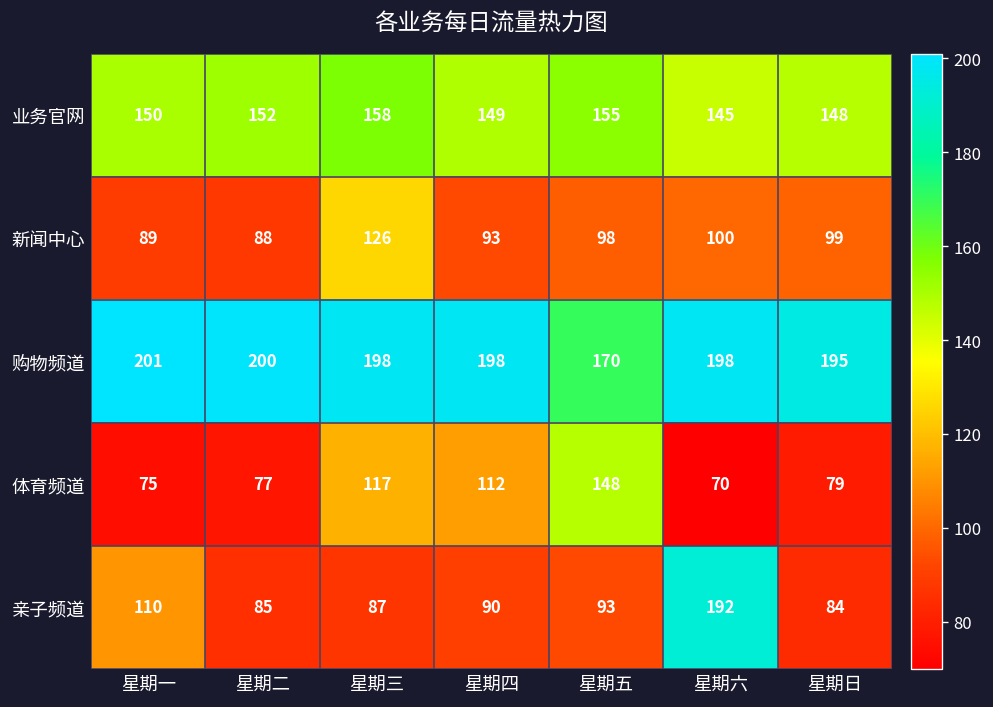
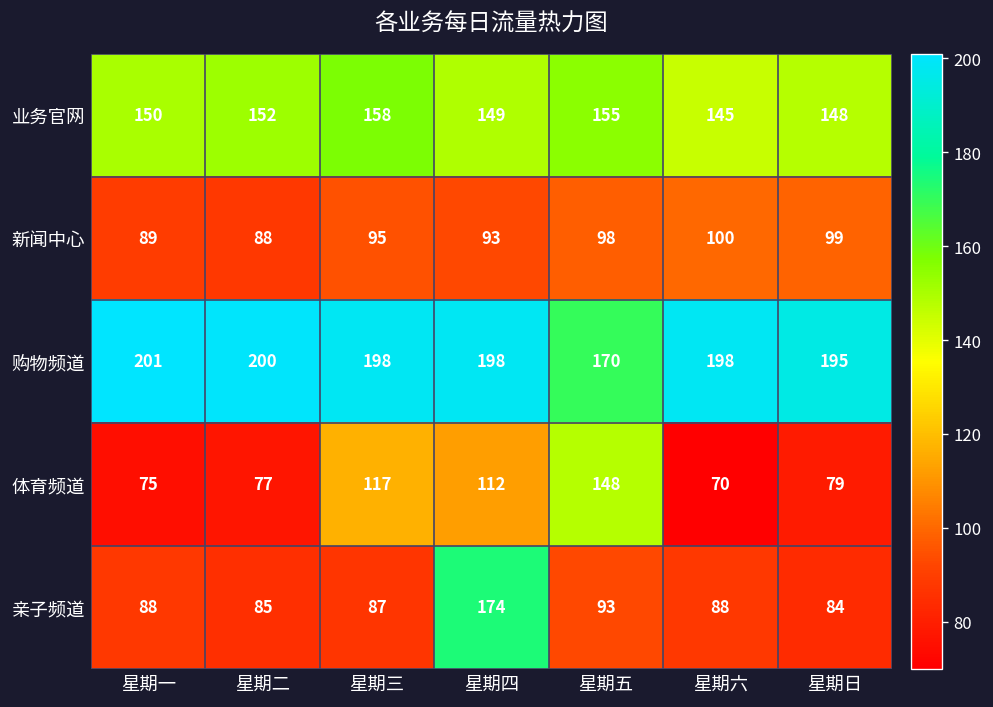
  {
    "业务官网": {
      "星期一": 150,
      "星期二": 152,
      "星期三": 158,
      "星期四": 149,
      "星期五": 155,
      "星期六": 145,
      "星期日": 148
    },
    "新闻中心": {
      "星期一": 89,
      "星期二": 88,
-     "星期三": 126,
+     "星期三": 95,
      "星期四": 93,
      "星期五": 98,
      "星期六": 100,
      "星期日": 99
    },
    "购物频道": {
      "星期一": 201,
      "星期二": 200,
      "星期三": 198,
      "星期四": 198,
      "星期五": 170,
      "星期六": 198,
      "星期日": 195
    },
    "体育频道": {
      "星期一": 75,
      "星期二": 77,
      "星期三": 117,
      "星期四": 112,
      "星期五": 148,
      "星期六": 70,
      "星期日": 79
    },
    "亲子频道": {
-     "星期一": 110,
+     "星期一": 88,
      "星期二": 85,
      "星期三": 87,
-     "星期四": 90,
+     "星期四": 174,
      "星期五": 93,
-     "星期六": 192,
+     "星期六": 88,
      "星期日": 84
    }
  }
